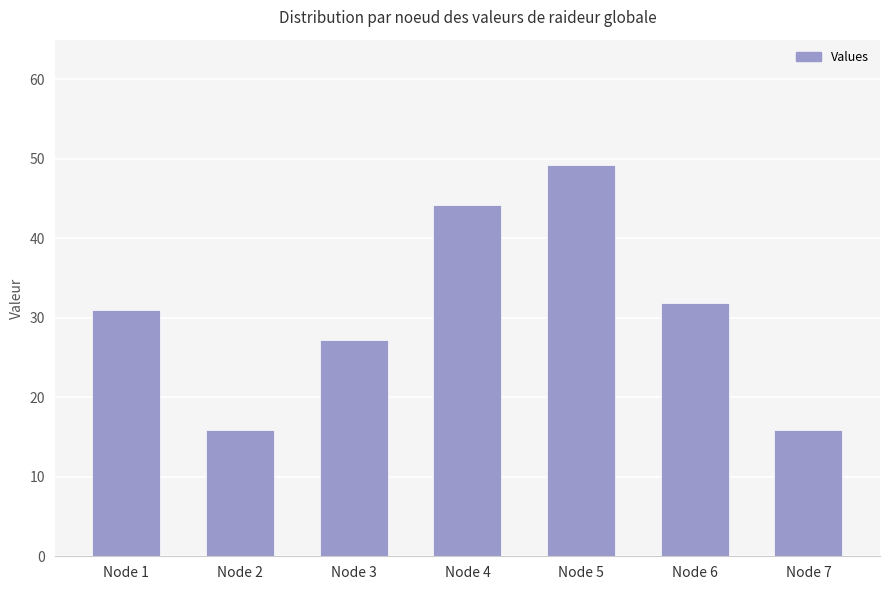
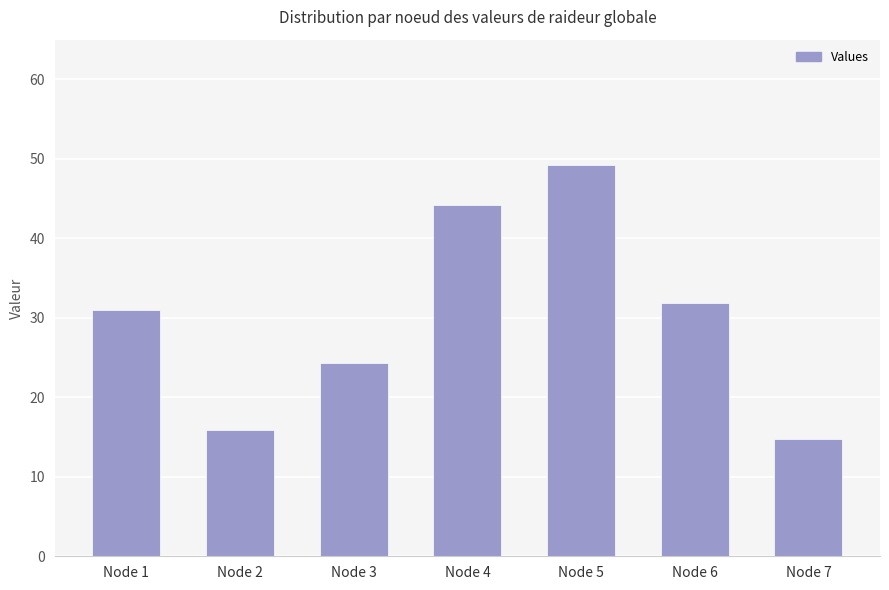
  {
    "Node 1": 31,
    "Node 2": 16,
-   "Node 3": 27,
+   "Node 3": 24,
    "Node 4": 44,
    "Node 5": 49,
    "Node 6": 32,
-   "Node 7": 16
+   "Node 7": 15
  }
